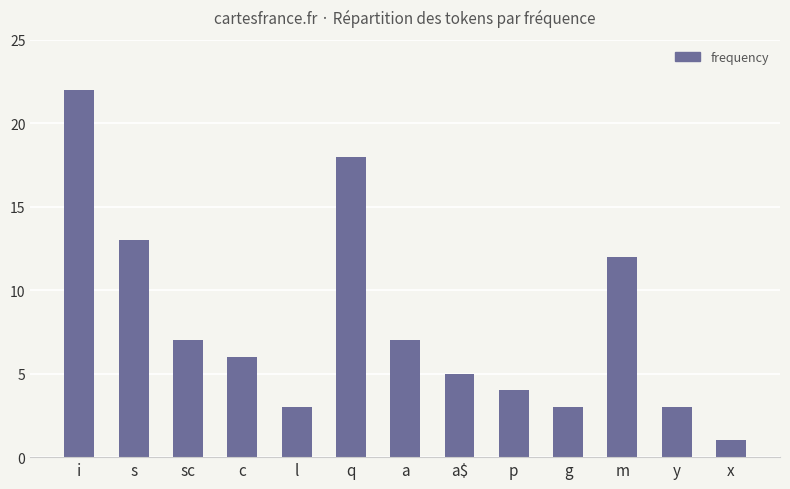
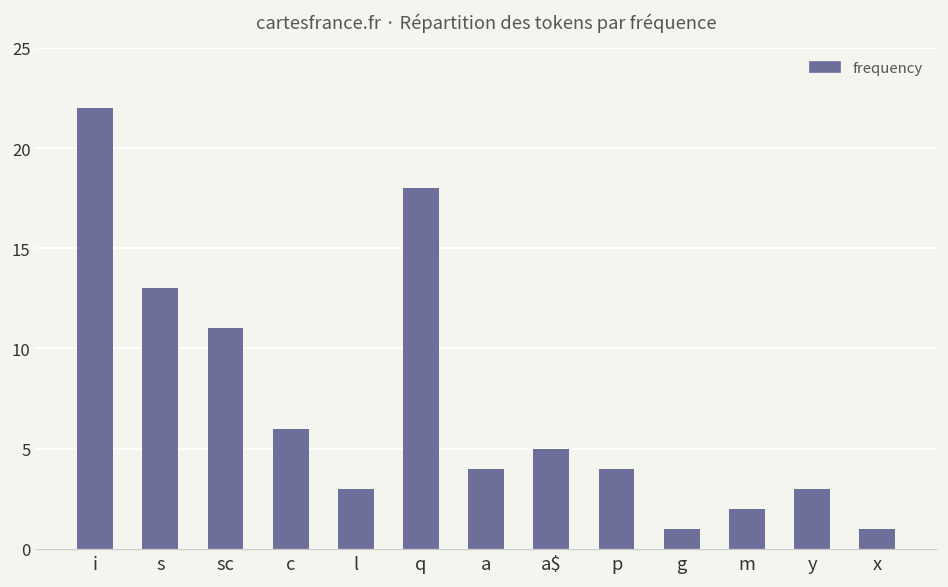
  {
    "i": 22,
    "s": 13,
-   "sc": 7,
+   "sc": 11,
    "c": 6,
    "l": 3,
    "q": 18,
-   "a": 7,
+   "a": 4,
    "a$": 5,
    "p": 4,
-   "g": 3,
-   "m": 12,
+   "g": 1,
+   "m": 2,
    "y": 3,
    "x": 1
  }
